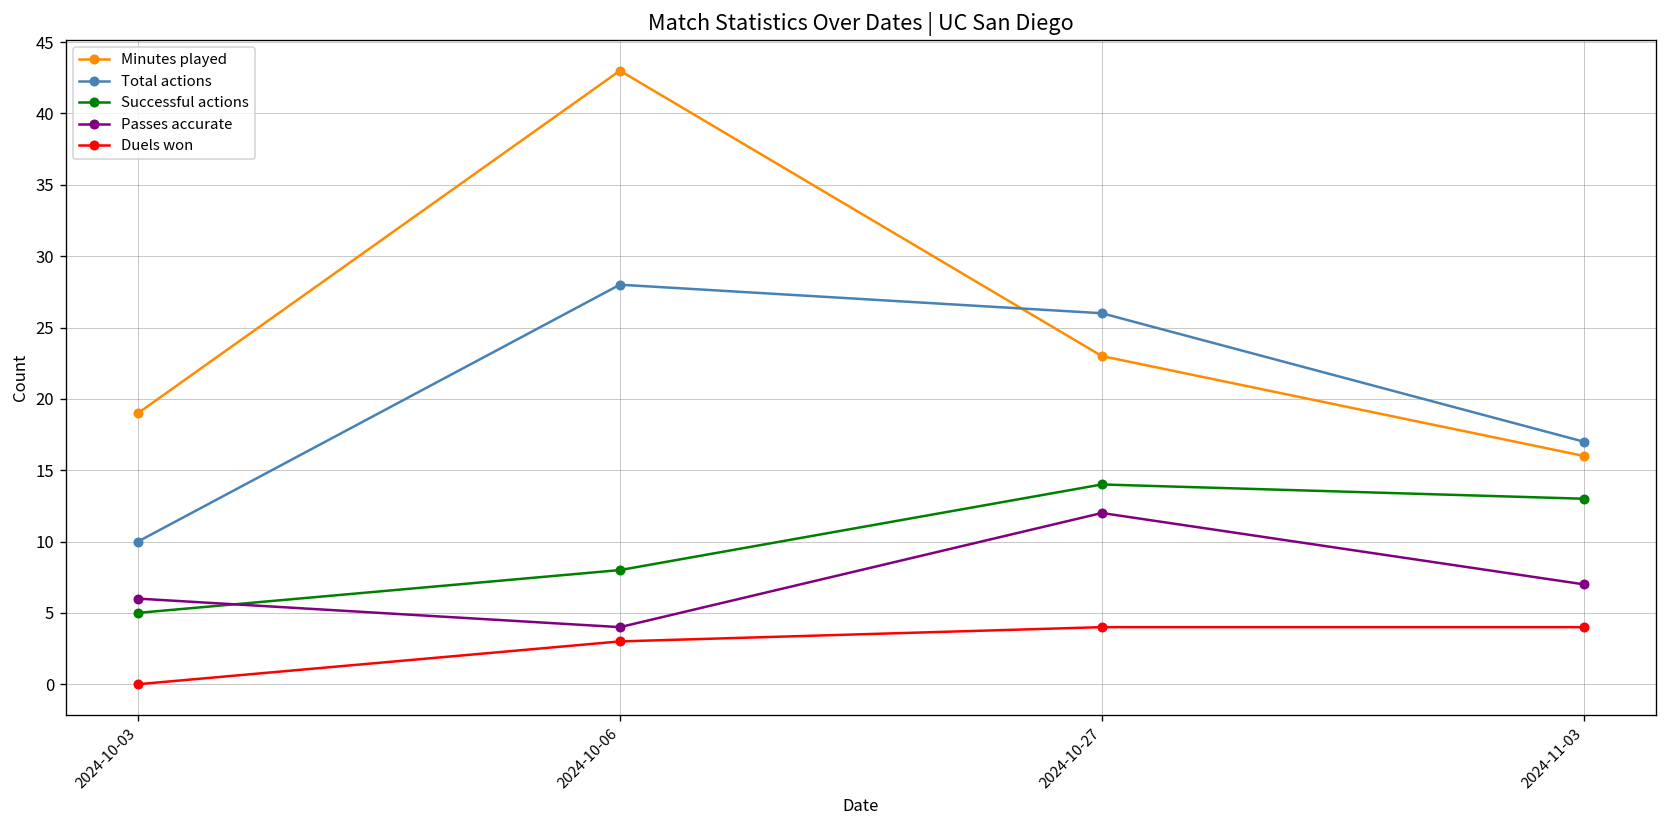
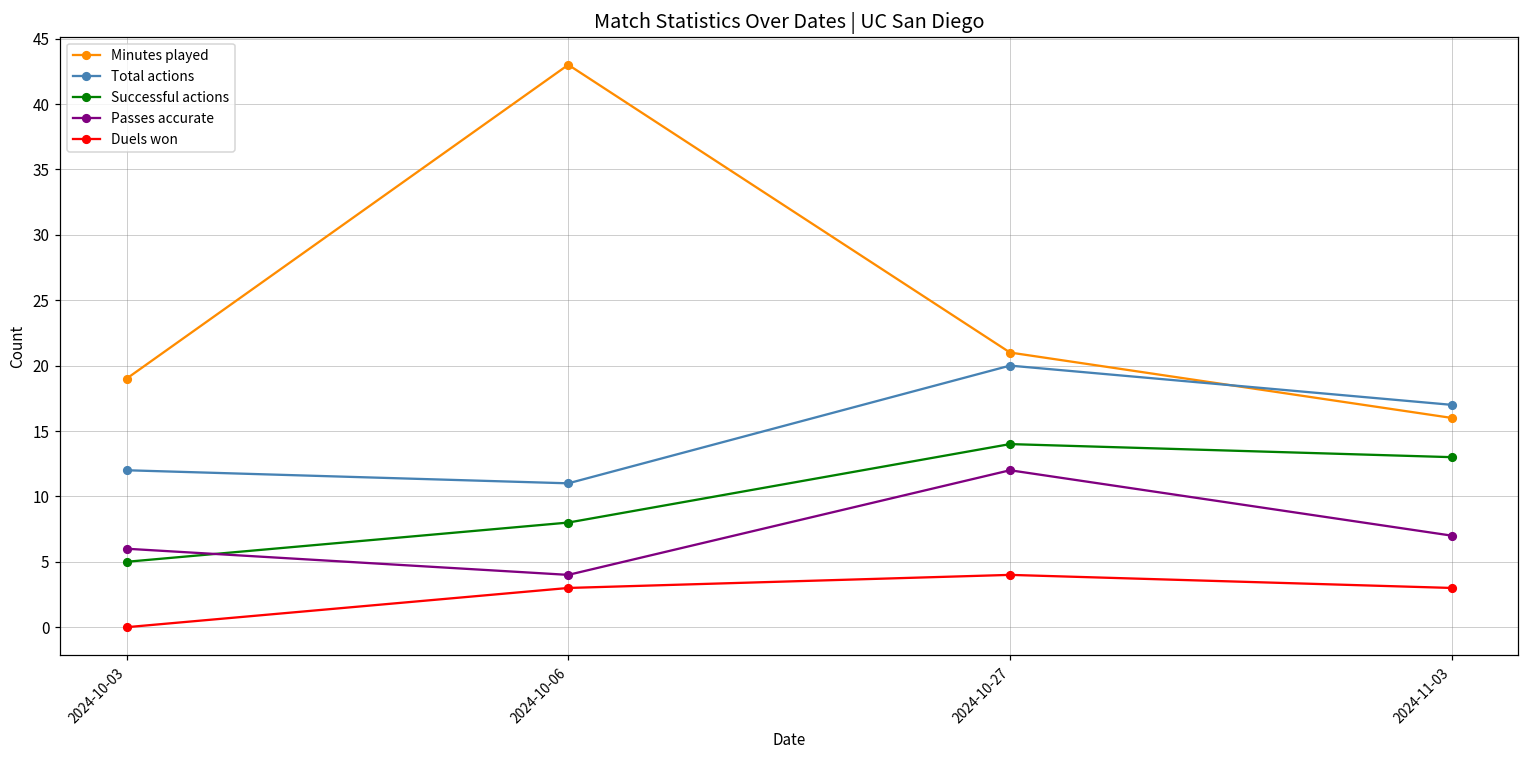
  {
    "Minutes played": {
      "2024-10-03": 19,
      "2024-10-06": 43,
-     "2024-10-27": 23,
+     "2024-10-27": 21,
      "2024-11-03": 16
    },
    "Total actions": {
-     "2024-10-03": 10,
-     "2024-10-06": 28,
-     "2024-10-27": 26,
+     "2024-10-03": 12,
+     "2024-10-06": 11,
+     "2024-10-27": 20,
      "2024-11-03": 17
    },
    "Successful actions": {
      "2024-10-03": 5,
      "2024-10-06": 8,
      "2024-10-27": 14,
      "2024-11-03": 13
    },
    "Passes accurate": {
      "2024-10-03": 6,
      "2024-10-06": 4,
      "2024-10-27": 12,
      "2024-11-03": 7
    },
    "Duels won": {
      "2024-10-03": 0,
      "2024-10-06": 3,
      "2024-10-27": 4,
-     "2024-11-03": 4
+     "2024-11-03": 3
    }
  }
